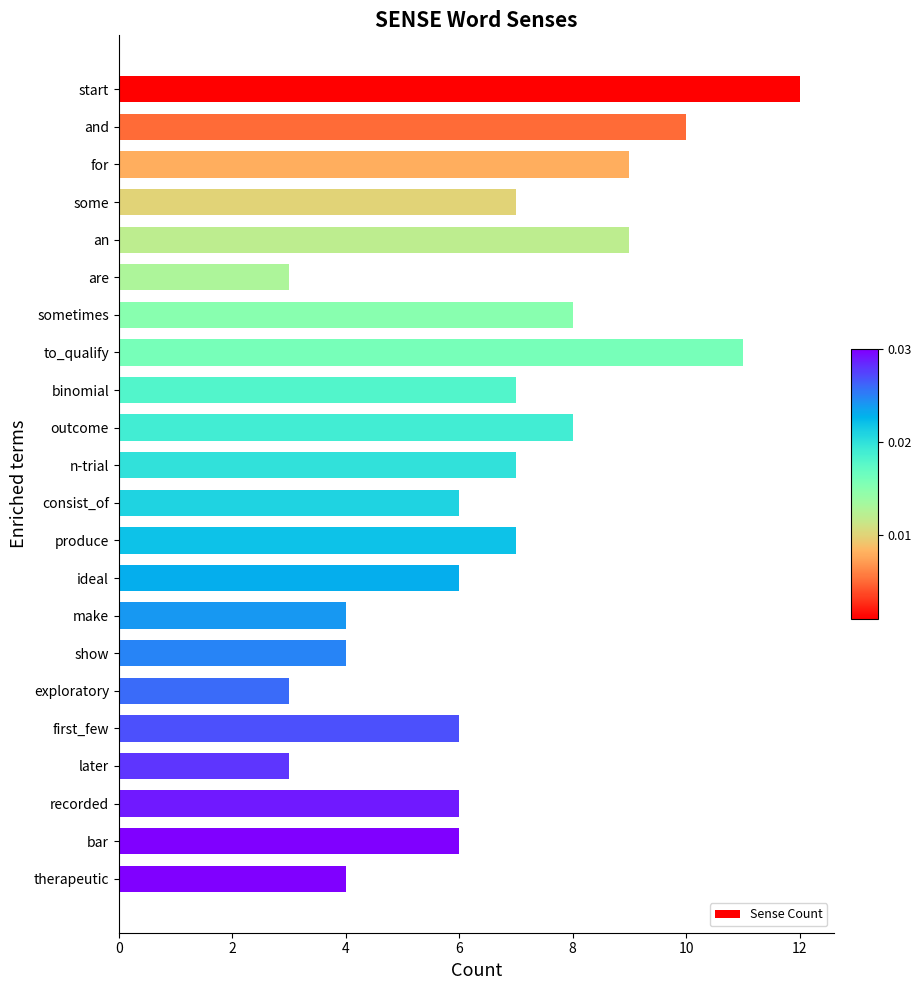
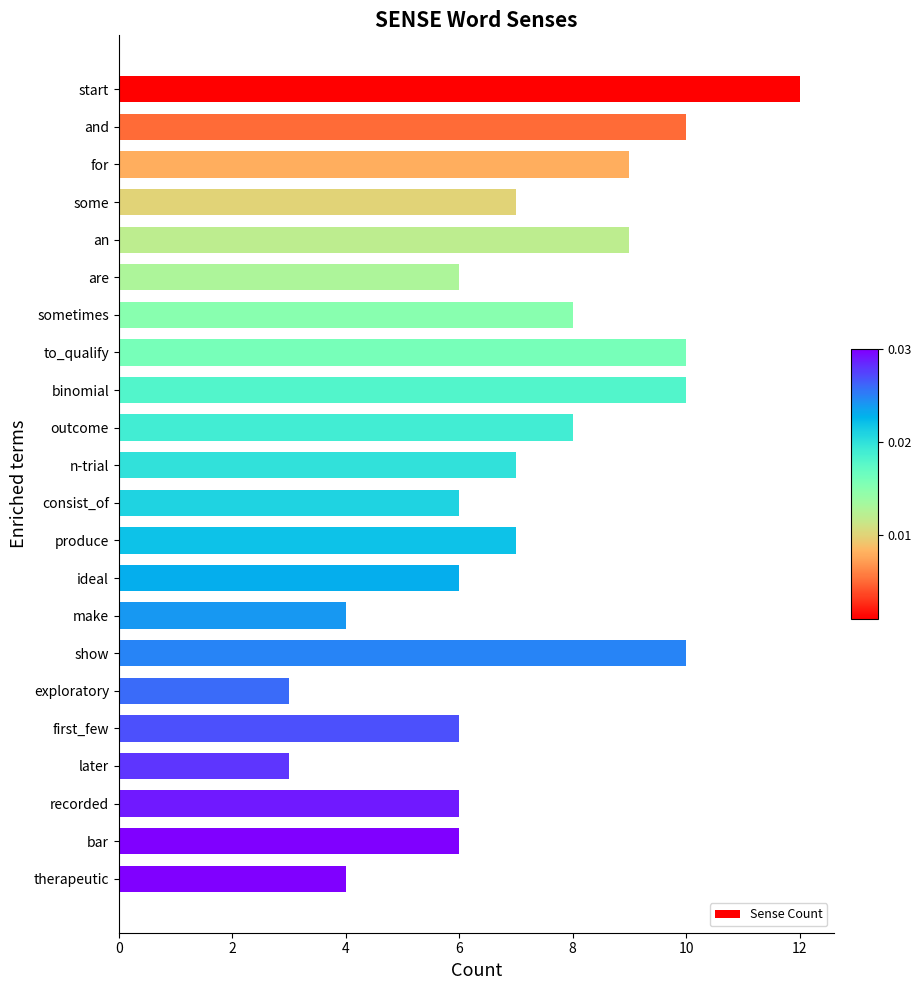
  {
    "start": 12,
    "and": 10,
    "for": 9,
    "some": 7,
    "an": 9,
-   "are": 3,
+   "are": 6,
    "sometimes": 8,
-   "to_qualify": 11,
-   "binomial": 7,
+   "to_qualify": 10,
+   "binomial": 10,
    "outcome": 8,
    "n-trial": 7,
    "consist_of": 6,
    "produce": 7,
    "ideal": 6,
    "make": 4,
-   "show": 4,
+   "show": 10,
    "exploratory": 3,
    "first_few": 6,
    "later": 3,
    "recorded": 6,
    "bar": 6,
    "therapeutic": 4
  }
